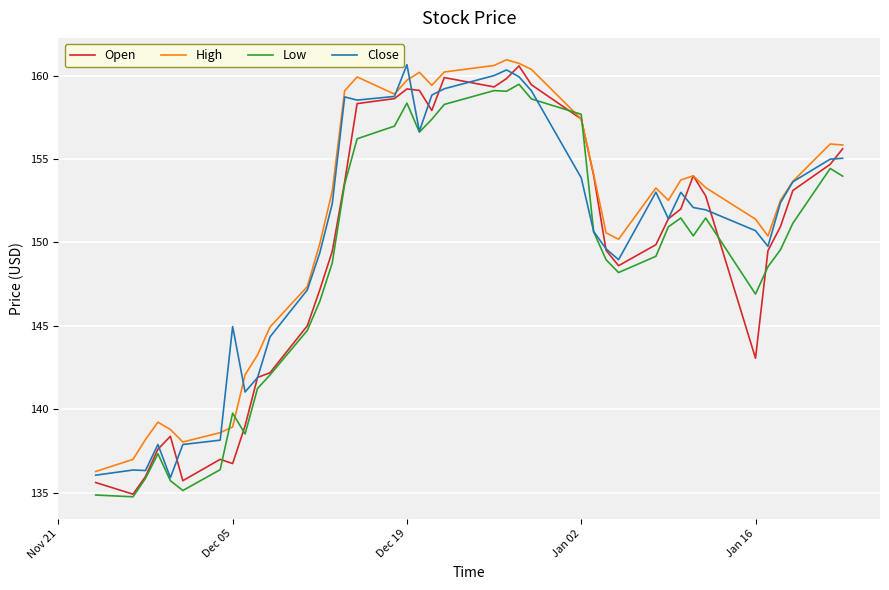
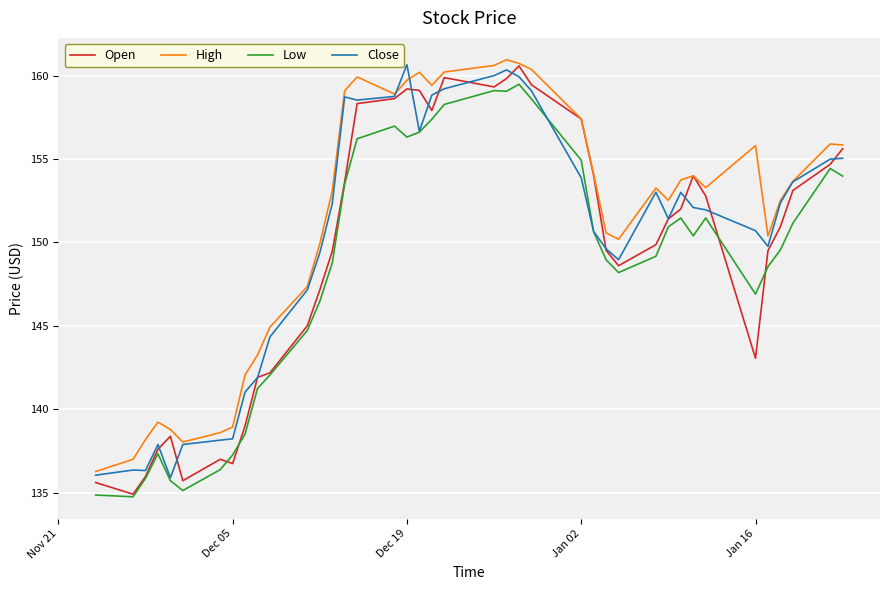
  {
    "Open": {
      "Dec 05": 136.7,
      "Dec 19": 159.2,
      "Jan 16": 143.1
    },
    "High": {
      "Dec 05": 138.9,
      "Dec 19": 159.7,
-     "Jan 16": 151.4
+     "Jan 16": 155.8
    },
    "Low": {
-     "Dec 05": 139.8,
-     "Dec 19": 158.4,
-     "Jan 02": 157.7,
+     "Dec 05": 137.3,
+     "Dec 19": 156.3,
+     "Jan 02": 154.9,
      "Jan 16": 146.9
    },
    "Close": {
-     "Dec 05": 145.0,
+     "Dec 05": 138.2,
      "Dec 19": 160.7,
      "Jan 02": 153.9,
      "Jan 16": 150.7
    }
  }
